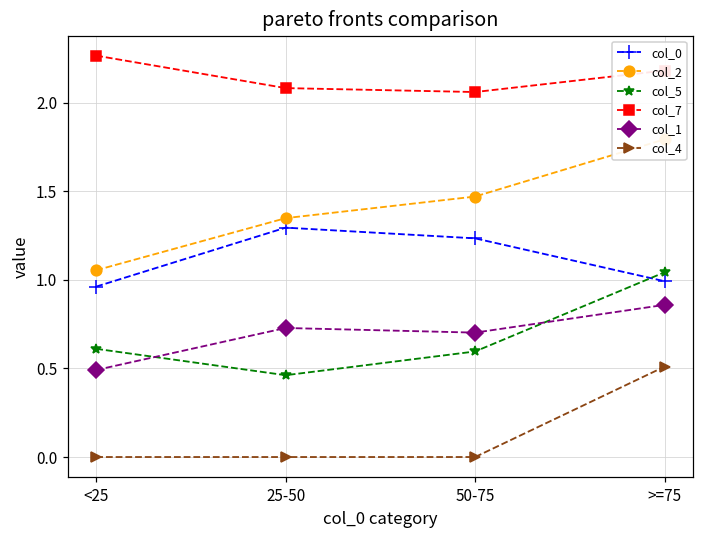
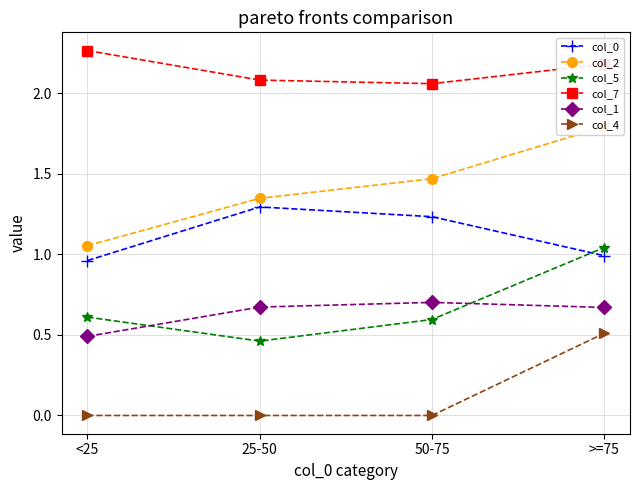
  {
    "col_0": {
      "<25": 0.96,
      "25-50": 1.30,
      "50-75": 1.23,
      ">=75": 0.99
    },
    "col_2": {
      "<25": 1.05,
      "25-50": 1.35,
      "50-75": 1.47
    },
    "col_5": {
      "<25": 0.61,
      "25-50": 0.46,
      "50-75": 0.60,
      ">=75": 1.04
    },
    "col_7": {
      "<25": 2.27,
      "25-50": 2.08,
      "50-75": 2.06
    },
    "col_1": {
      "<25": 0.49,
-     "25-50": 0.73,
+     "25-50": 0.67,
      "50-75": 0.70,
-     ">=75": 0.86
+     ">=75": 0.67
    },
    "col_4": {
      "<25": 0.00,
      "25-50": 0.00,
      "50-75": 0.00,
      ">=75": 0.51
    }
  }
